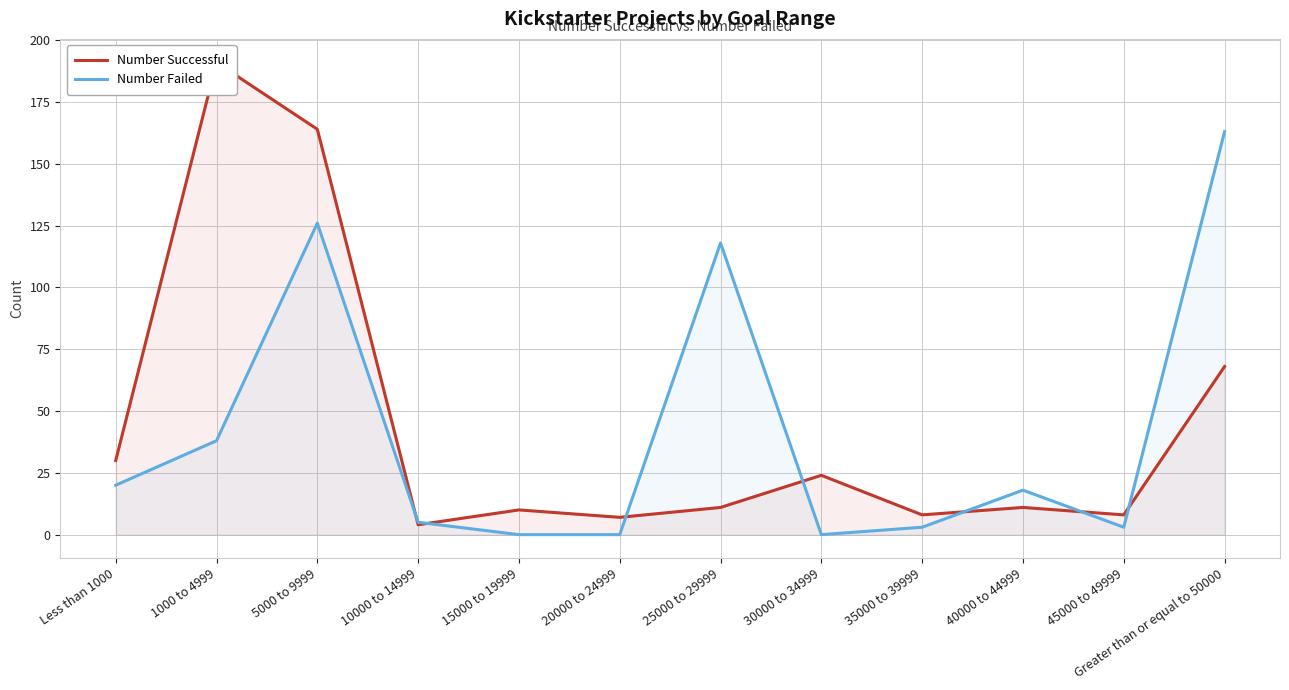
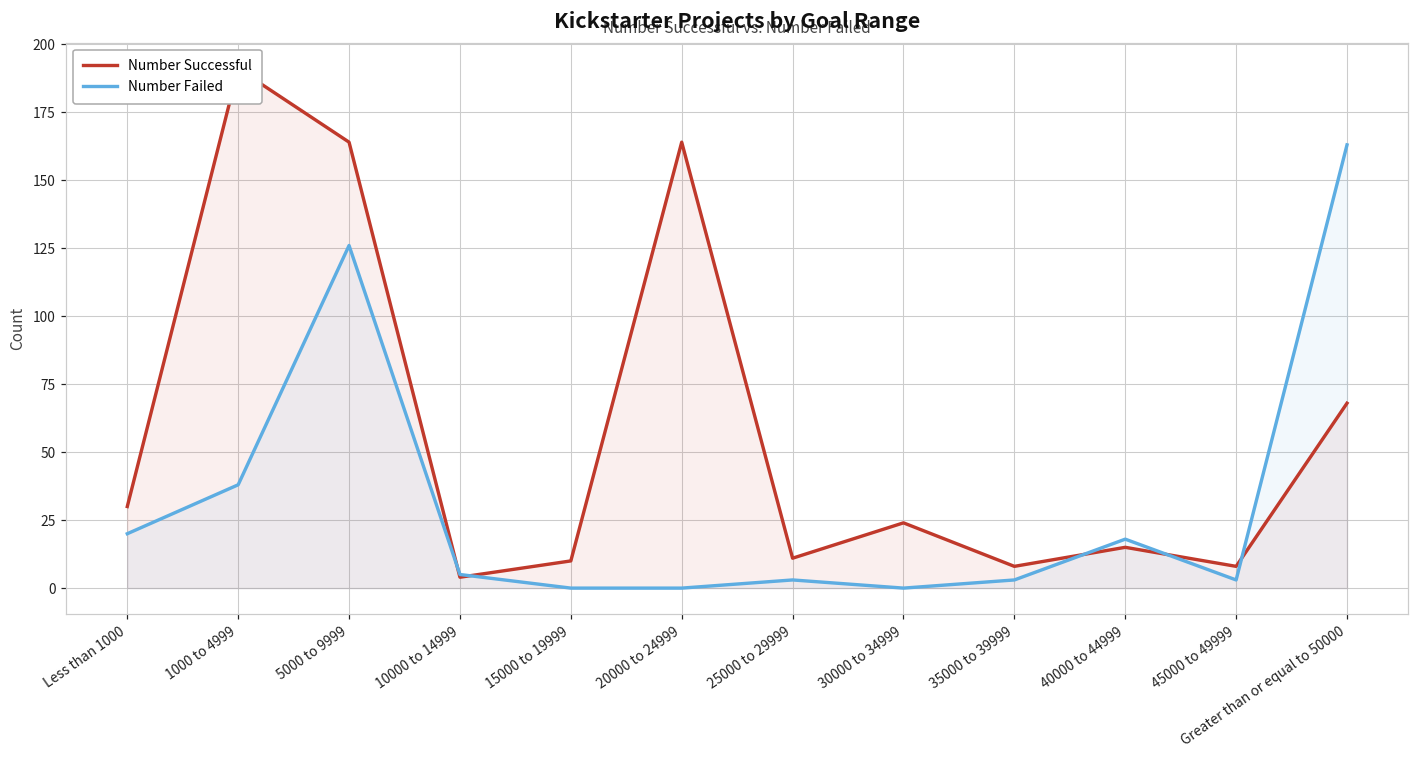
  {
    "Number Successful": {
      "Less than 1000": 30,
      "5000 to 9999": 164,
      "15000 to 19999": 10,
-     "20000 to 24999": 7,
+     "20000 to 24999": 164,
      "25000 to 29999": 11,
      "30000 to 34999": 24,
      "35000 to 39999": 8,
-     "40000 to 44999": 11,
+     "40000 to 44999": 15,
      "45000 to 49999": 8,
      "Greater than or equal to 50000": 68
    },
    "Number Failed": {
      "Less than 1000": 20,
      "1000 to 4999": 38,
      "5000 to 9999": 126,
      "15000 to 19999": 0,
      "20000 to 24999": 0,
-     "25000 to 29999": 118,
+     "25000 to 29999": 3,
      "30000 to 34999": 0,
      "35000 to 39999": 3,
      "40000 to 44999": 18,
      "45000 to 49999": 3,
      "Greater than or equal to 50000": 163
    }
  }
